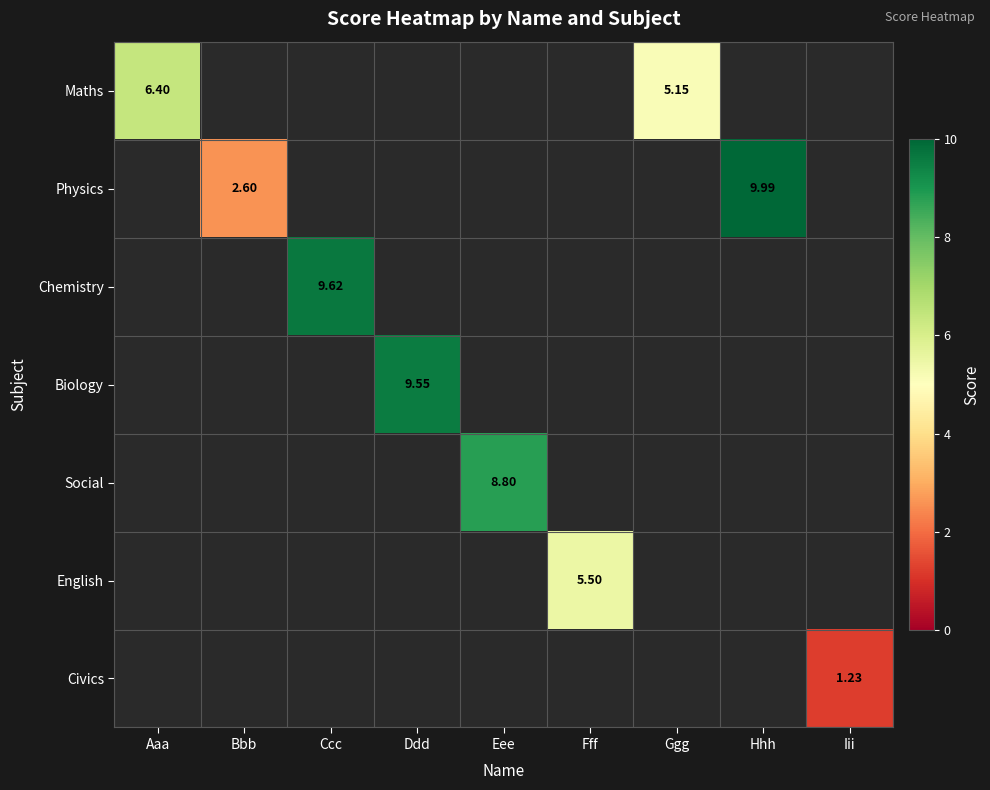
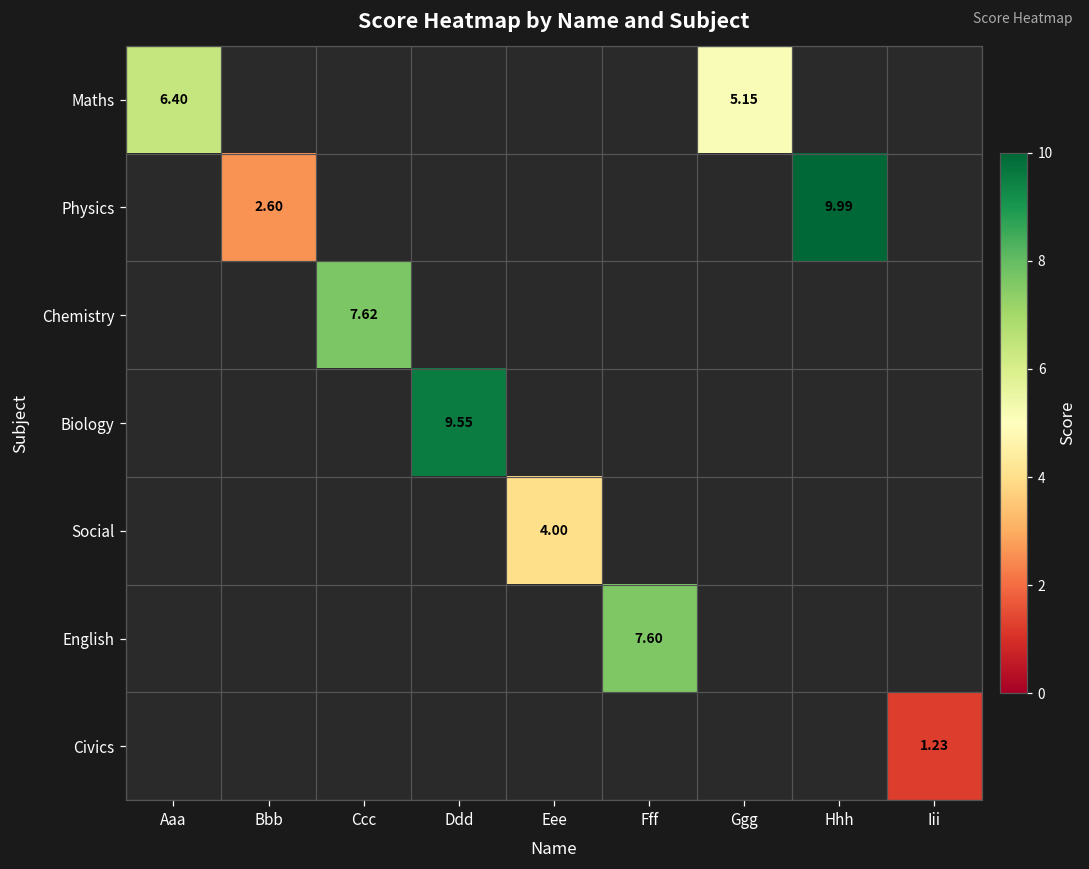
  {
    "Maths": {
      "Aaa": 6.40,
      "Ggg": 5.15
    },
    "Physics": {
      "Bbb": 2.60,
      "Hhh": 9.99
    },
    "Chemistry": {
-     "Ccc": 9.62
+     "Ccc": 7.62
    },
    "Biology": {
      "Ddd": 9.55
    },
    "Social": {
-     "Eee": 8.80
+     "Eee": 4.00
    },
    "English": {
-     "Fff": 5.50
+     "Fff": 7.60
    },
    "Civics": {
      "Iii": 1.23
    }
  }
